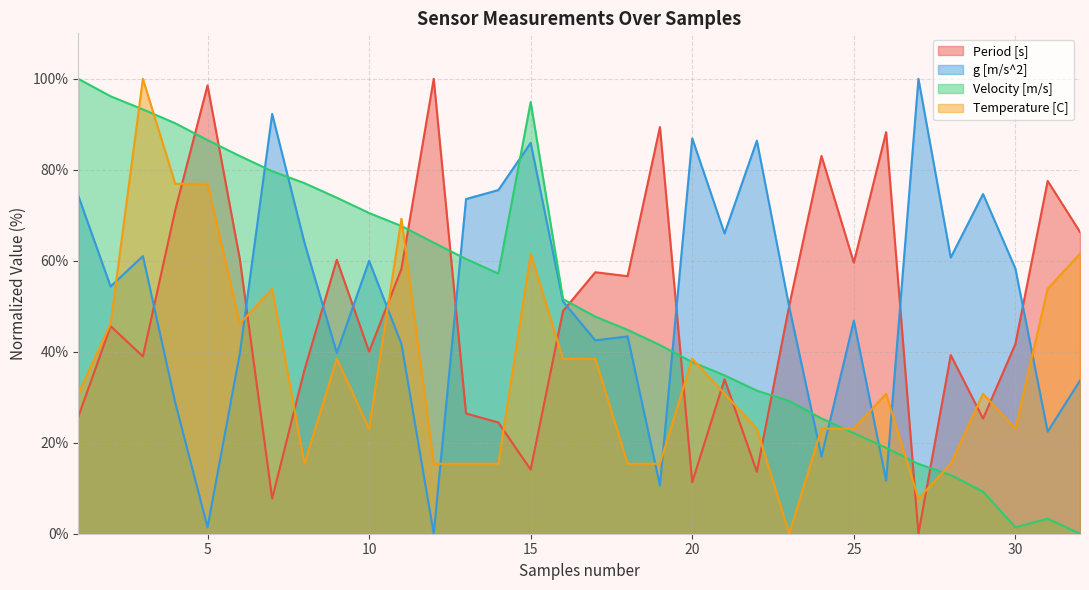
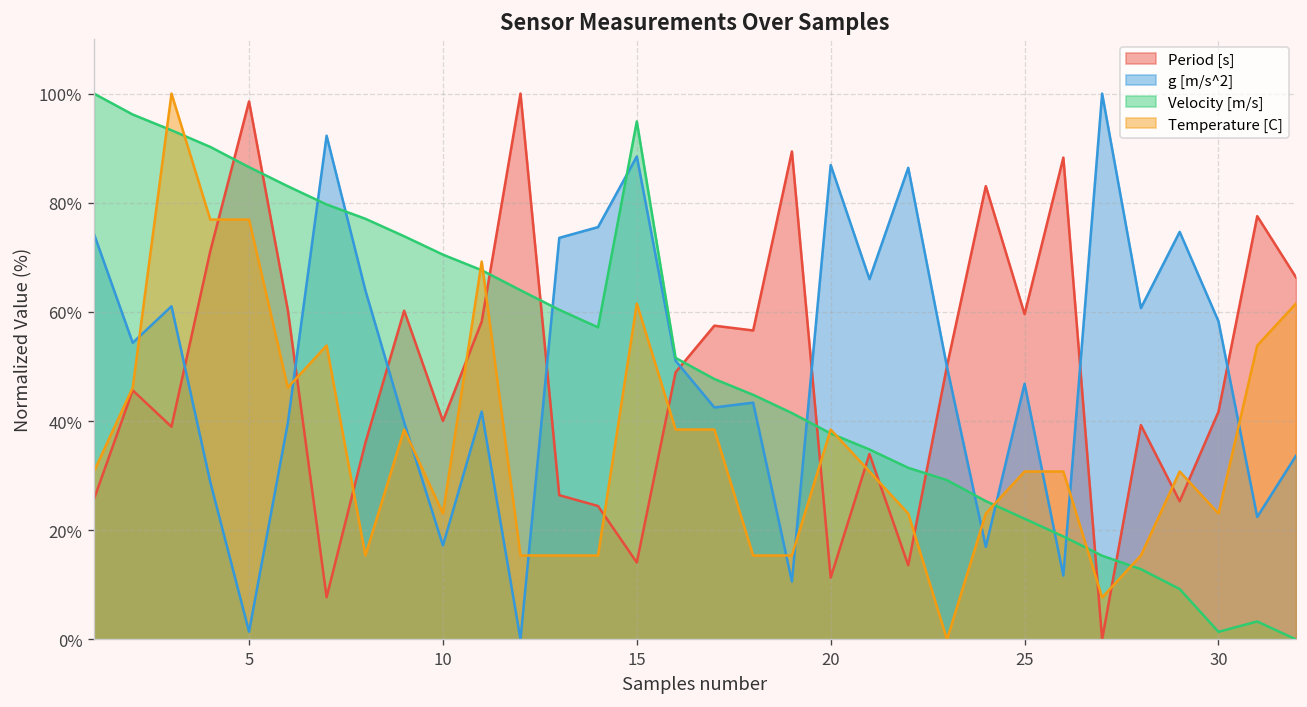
  {
    "Period [s]": {
      "5": "99%",
      "10": "40%",
      "15": "14%",
      "20": "11%",
      "25": "60%",
      "30": "42%"
    },
    "g [m/s^2]": {
      "5": "1%",
-     "10": "60%",
-     "15": "86%",
+     "10": "17%",
+     "15": "88%",
      "20": "87%",
      "25": "47%",
      "30": "58%"
    },
    "Velocity [m/s]": {
      "5": "87%",
      "10": "70%",
      "15": "95%",
      "20": "38%",
      "25": "22%",
      "30": "1%"
    },
    "Temperature [C]": {
      "5": "77%",
      "10": "23%",
      "15": "62%",
      "20": "38%",
-     "25": "23%",
+     "25": "31%",
      "30": "23%"
    }
  }
